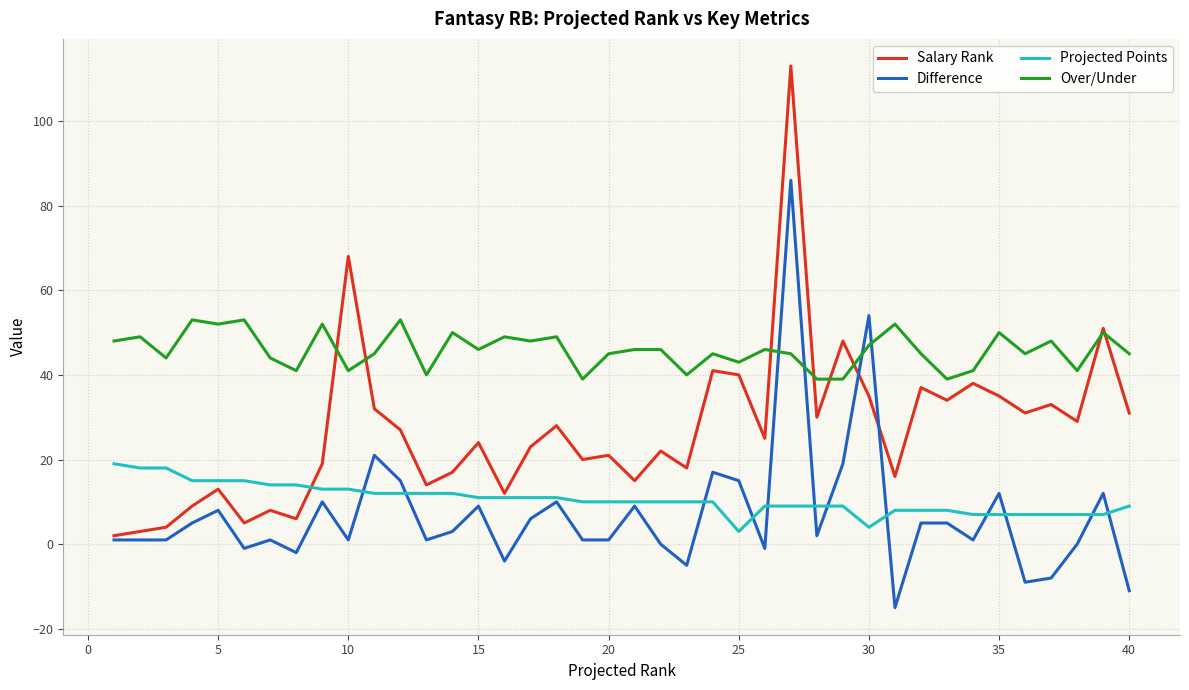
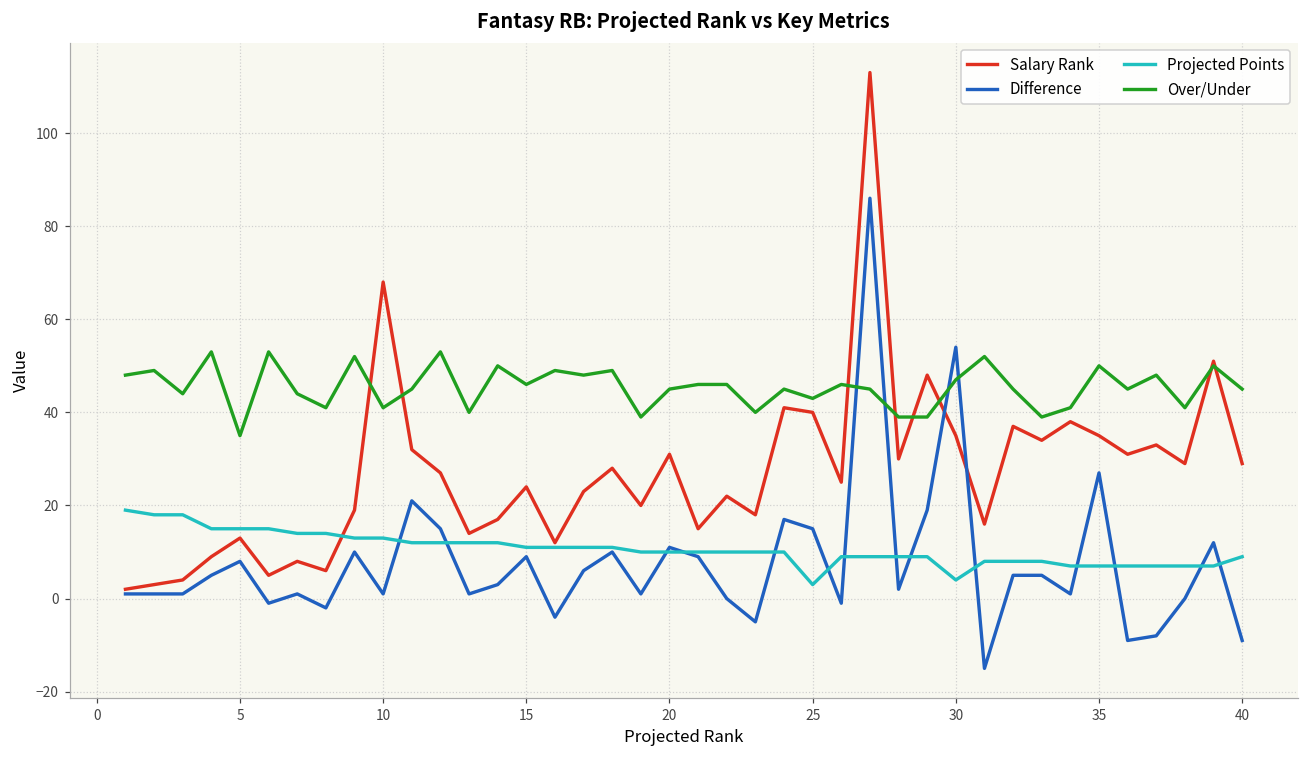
  {
    "Salary Rank": {
      "5": 13,
      "10": 68,
      "15": 24,
-     "20": 21,
+     "20": 31,
      "25": 40,
      "30": 35,
      "35": 35,
-     "40": 31
+     "40": 29
    },
    "Difference": {
      "5": 8,
      "10": 1,
      "15": 9,
-     "20": 1,
+     "20": 11,
      "25": 15,
      "30": 54,
-     "35": 12,
-     "40": -11
+     "35": 27,
+     "40": -9
    },
    "Projected Points": {
      "5": 15,
      "10": 13,
      "15": 11,
      "20": 10,
      "25": 3,
      "30": 4,
      "35": 7,
      "40": 9
    },
    "Over/Under": {
-     "5": 52,
+     "5": 35,
      "10": 41,
      "15": 46,
      "20": 45,
      "25": 43,
      "30": 47,
      "35": 50,
      "40": 45
    }
  }
